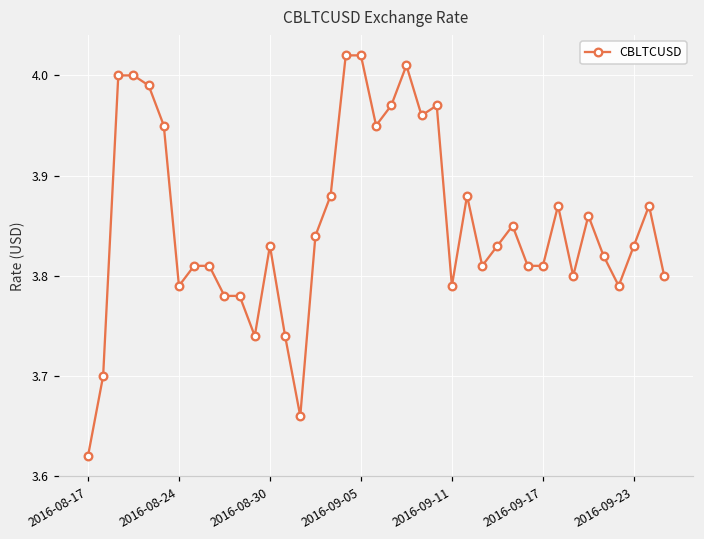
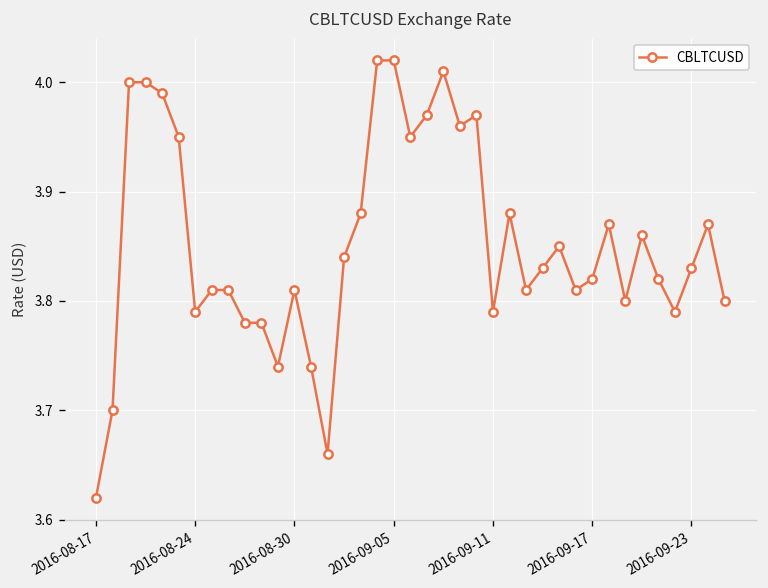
  {
    "2016-08-17": 3.62,
    "2016-08-24": 3.79,
-   "2016-08-30": 3.83,
+   "2016-08-30": 3.81,
    "2016-09-05": 4.02,
    "2016-09-11": 3.79,
-   "2016-09-17": 3.81,
+   "2016-09-17": 3.82,
    "2016-09-23": 3.83
  }
